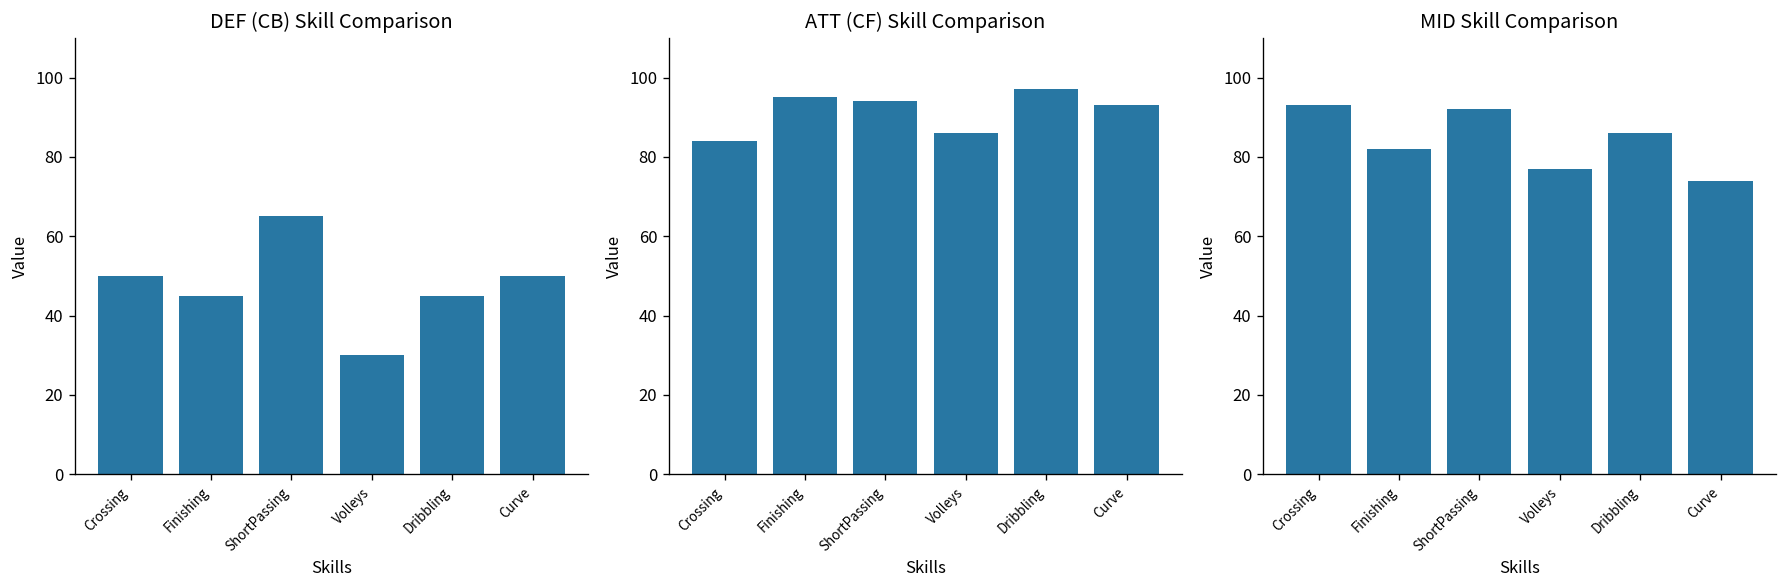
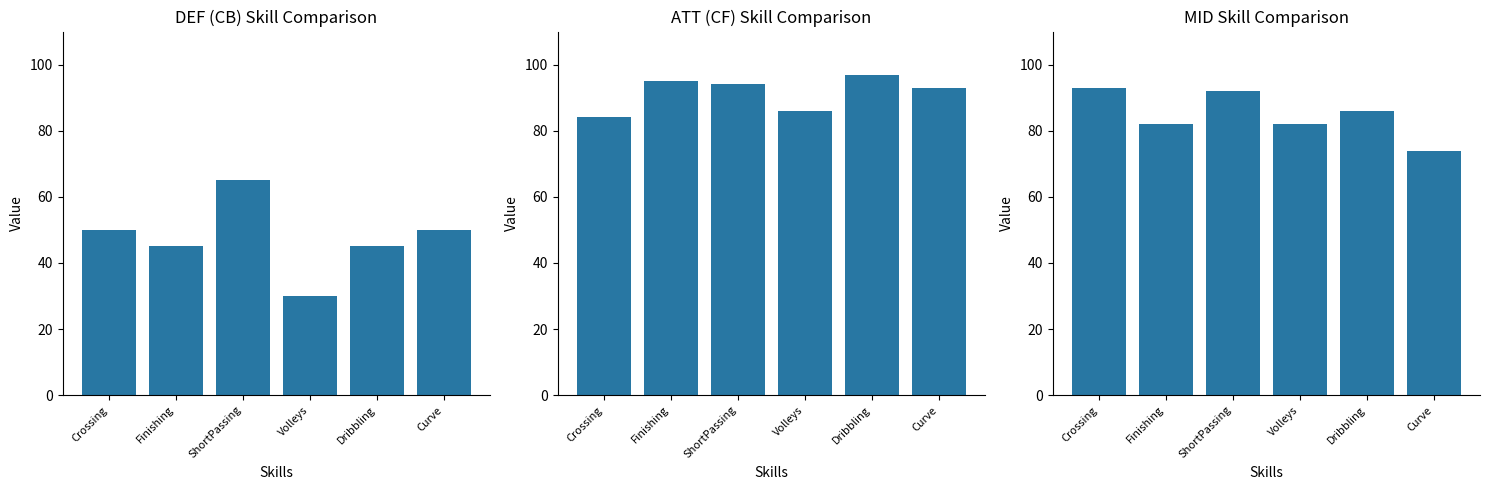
  {
    "DEF (CB) Skill Comparison": {
      "Crossing": 50,
      "Finishing": 45,
      "ShortPassing": 65,
      "Volleys": 30,
      "Dribbling": 45,
      "Curve": 50
    },
    "ATT (CF) Skill Comparison": {
      "Crossing": 84,
      "Finishing": 95,
      "ShortPassing": 94,
      "Volleys": 86,
      "Dribbling": 97,
      "Curve": 93
    },
    "MID Skill Comparison": {
      "Crossing": 93,
      "Finishing": 82,
      "ShortPassing": 92,
-     "Volleys": 77,
+     "Volleys": 82,
      "Dribbling": 86,
      "Curve": 74
    }
  }
